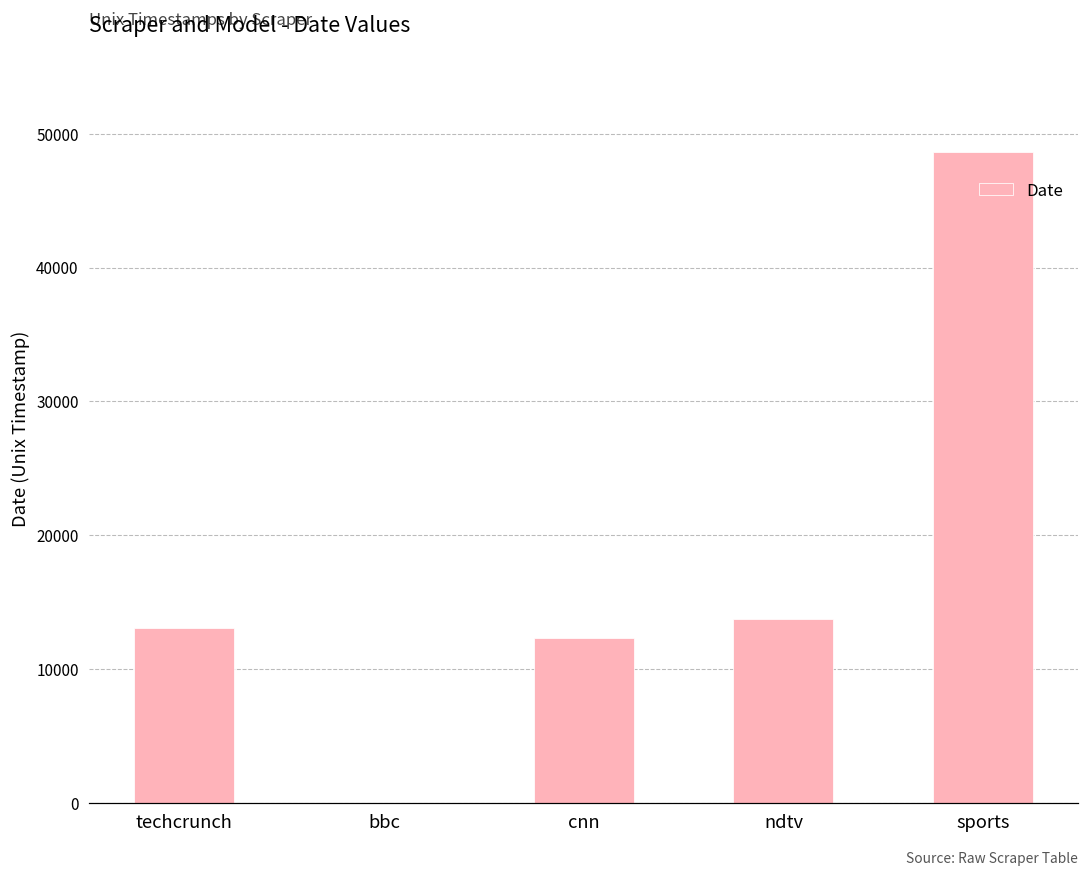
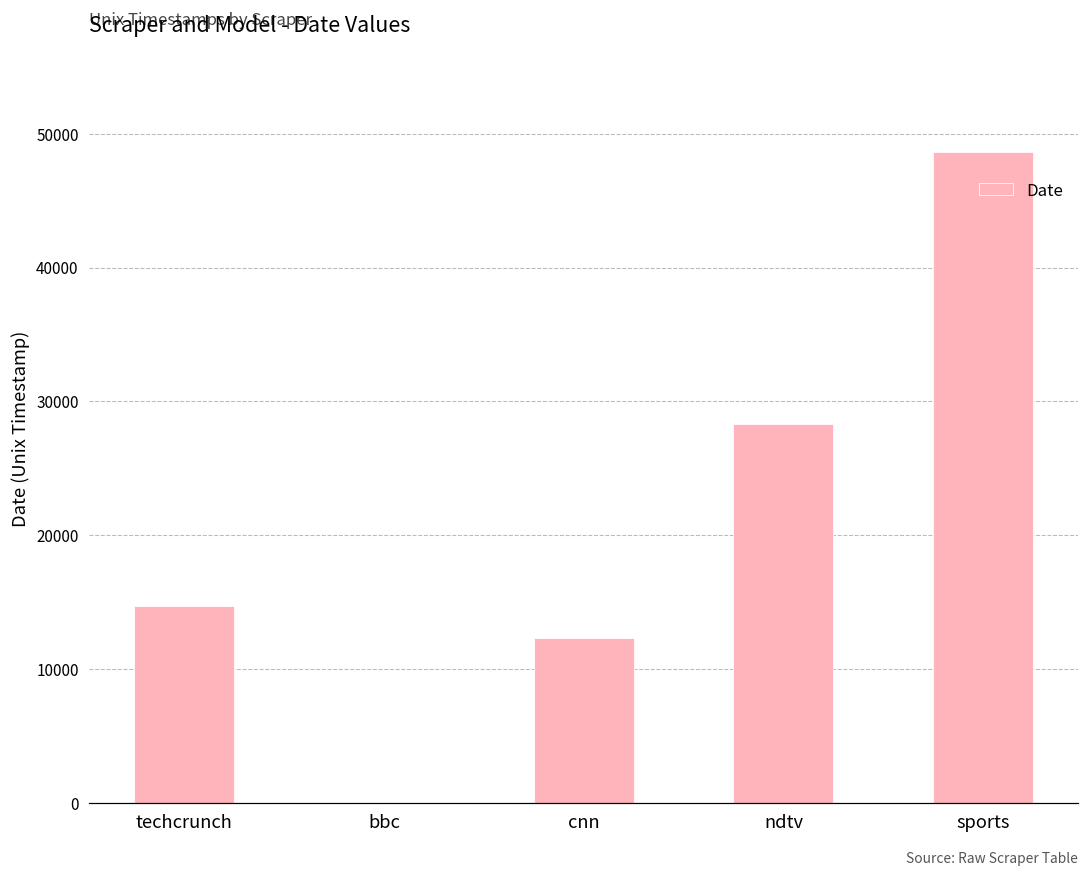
  {
-   "techcrunch": 13100,
+   "techcrunch": 14700,
    "bbc": 0,
    "cnn": 12300,
-   "ndtv": 13700,
+   "ndtv": 28300,
    "sports": 48600
  }
